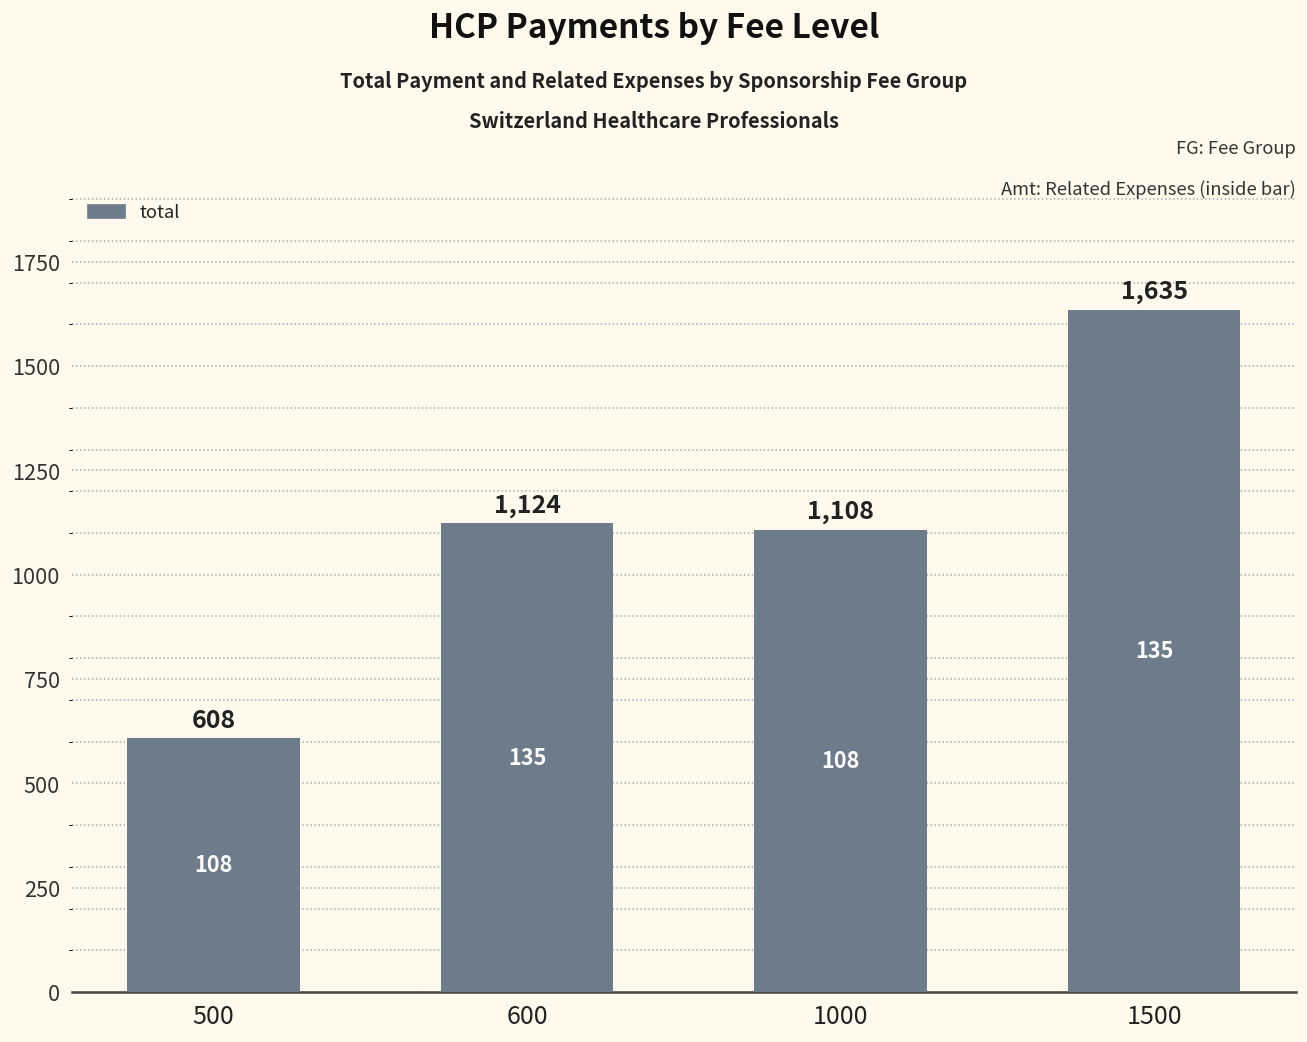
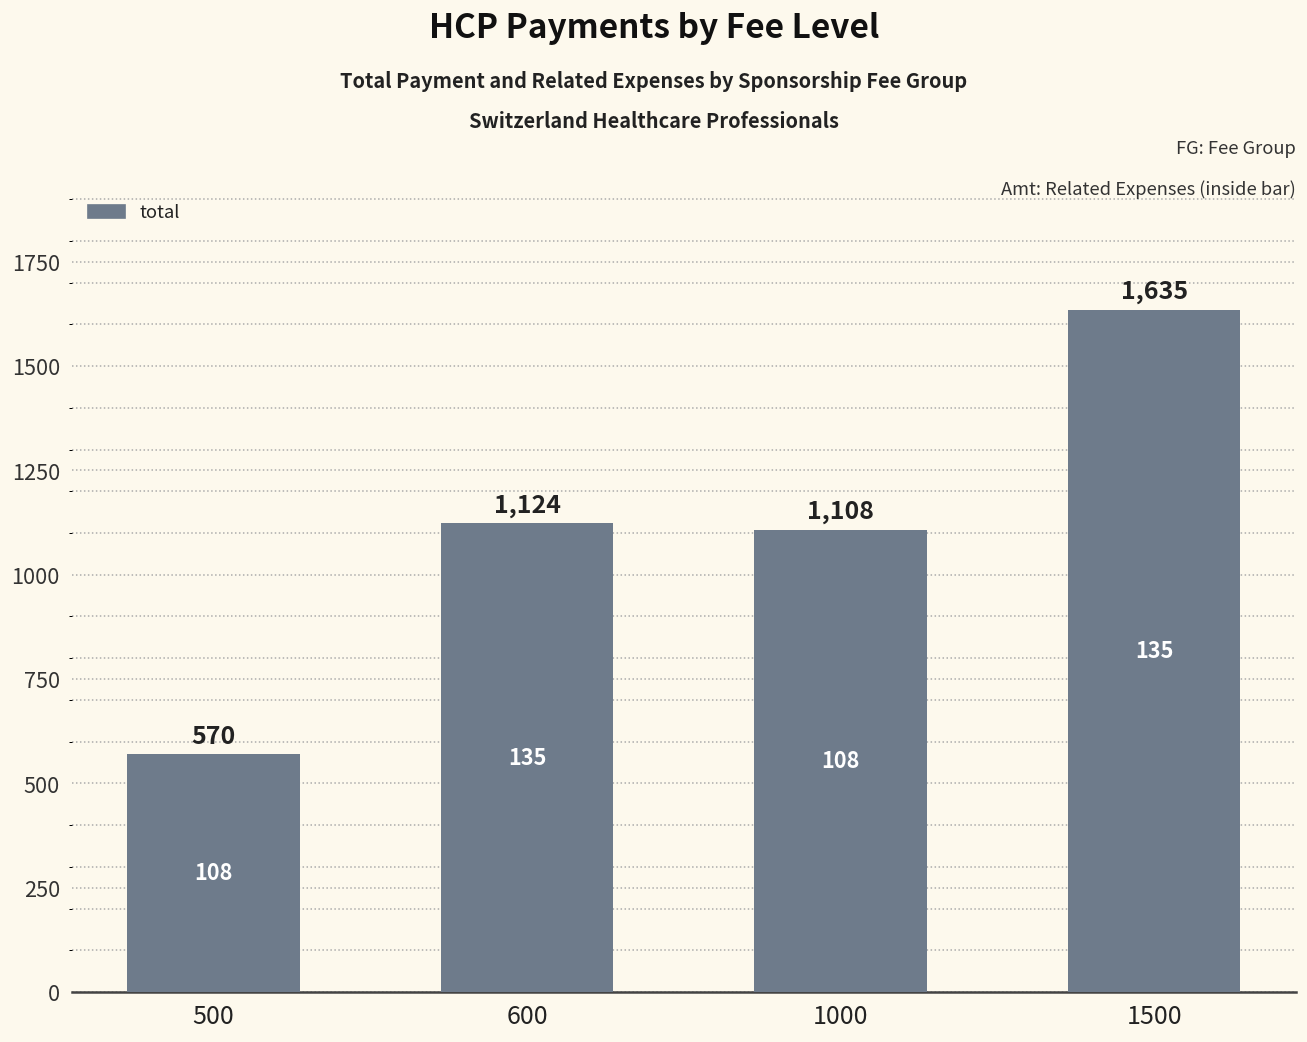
  {
-   "500": "608",
+   "500": "570",
    "600": "1,124",
    "1000": "1,108",
    "1500": "1,635"
  }
